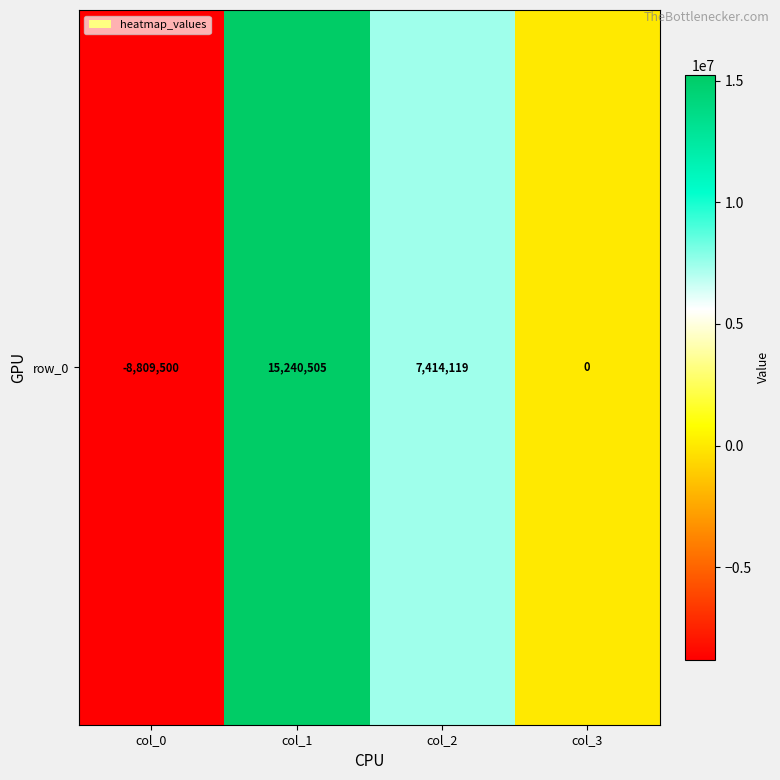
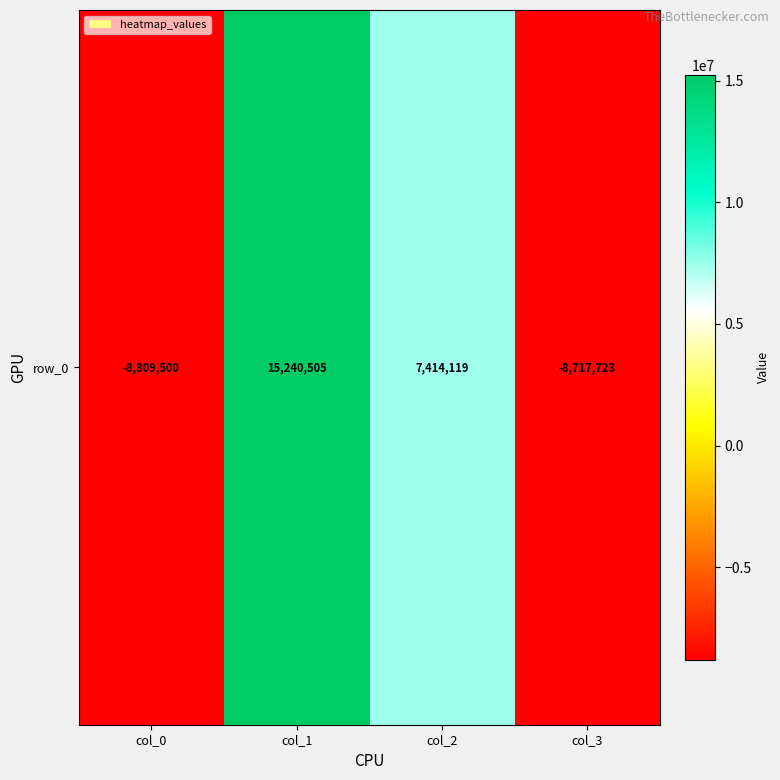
  {
    "row_0": {
      "col_0": "-8,809,500",
      "col_1": "15,240,505",
      "col_2": "7,414,119",
-     "col_3": "0"
+     "col_3": "-8,717,723"
    }
  }
